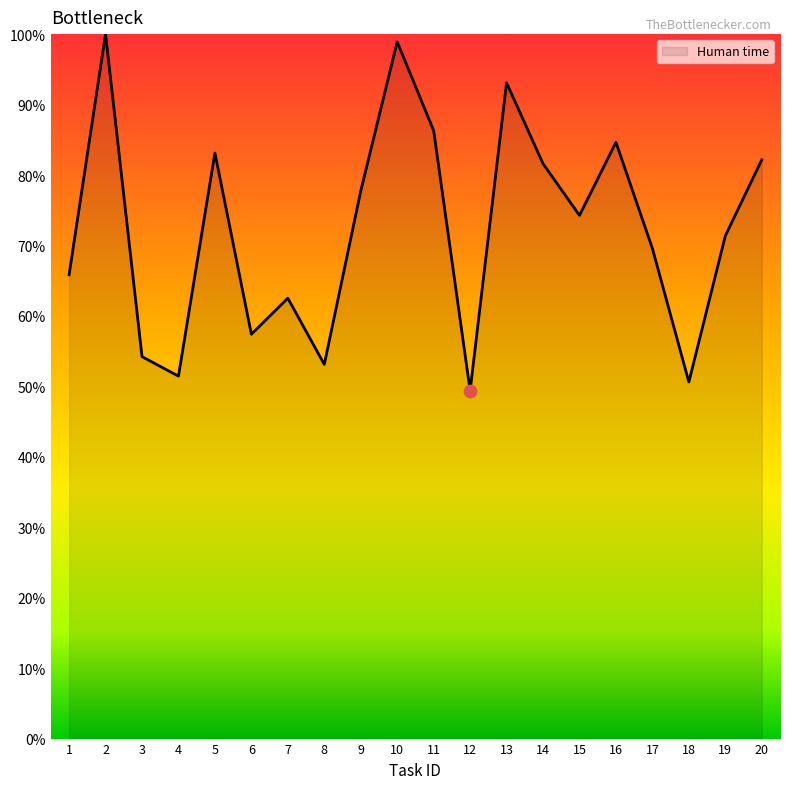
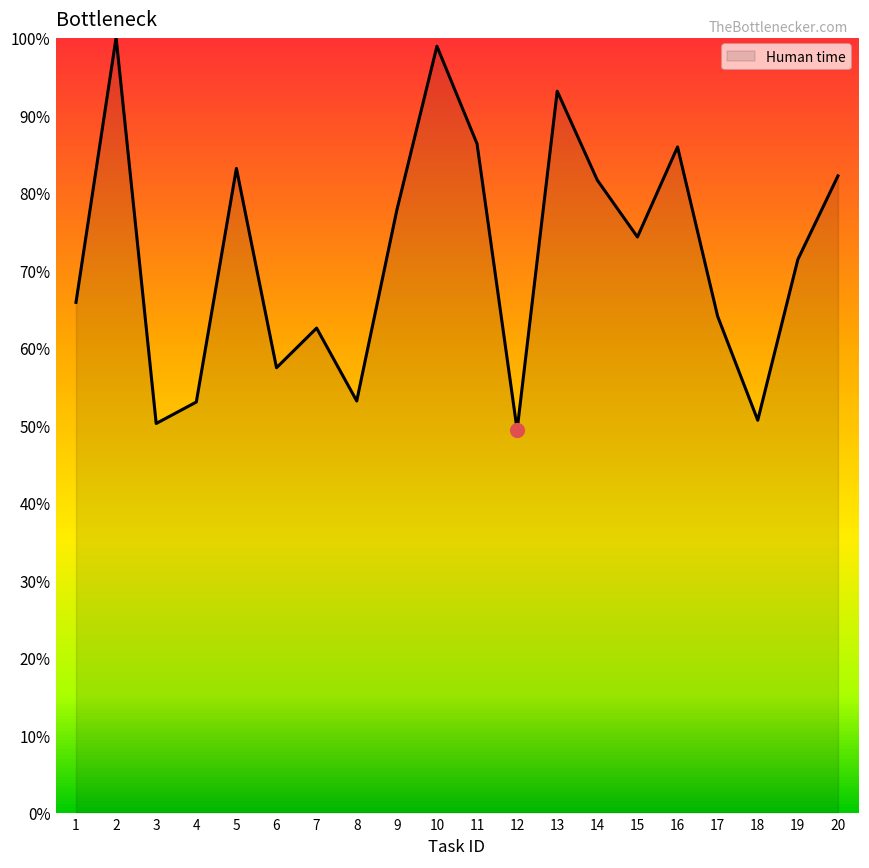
  {
    "Human time": {
      "1": "66%",
      "2": "100%",
-     "3": "54%",
-     "4": "51%",
+     "3": "50%",
+     "4": "53%",
      "5": "83%",
      "6": "57%",
      "7": "63%",
      "8": "53%",
      "9": "78%",
      "10": "99%",
      "11": "86%",
      "13": "93%",
      "14": "82%",
      "15": "74%",
-     "16": "85%",
-     "17": "70%",
+     "16": "86%",
+     "17": "64%",
      "18": "51%",
      "19": "71%",
      "20": "82%"
    }
  }
